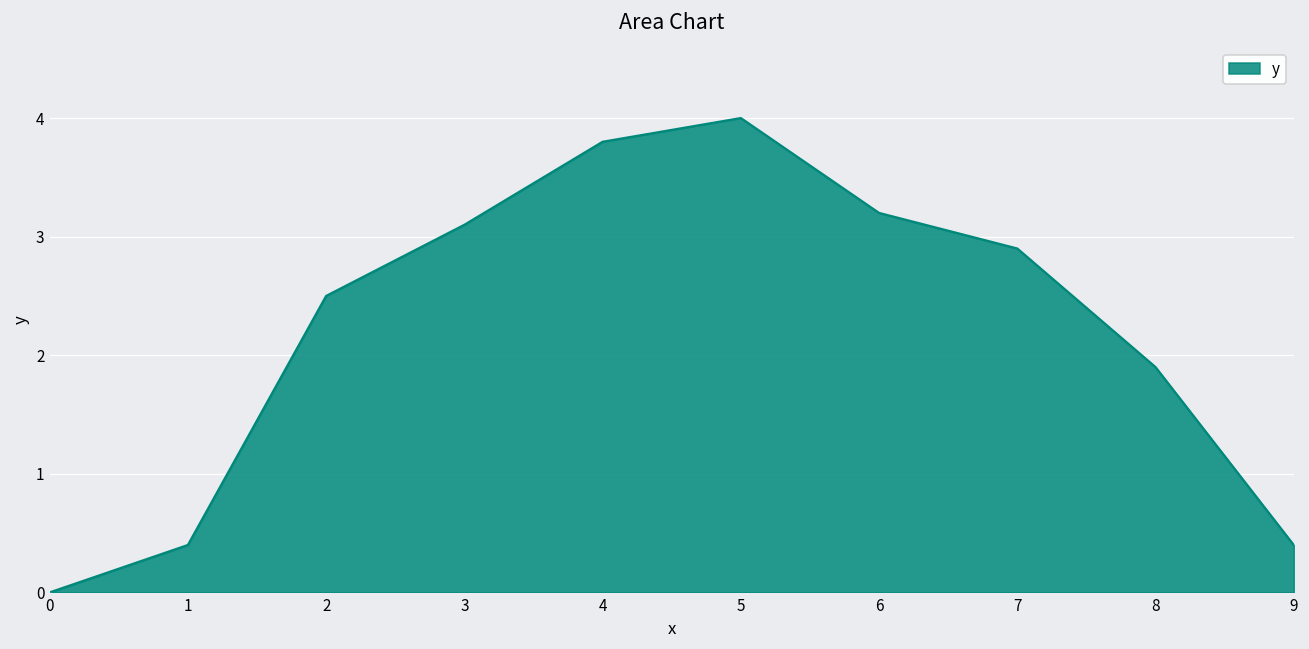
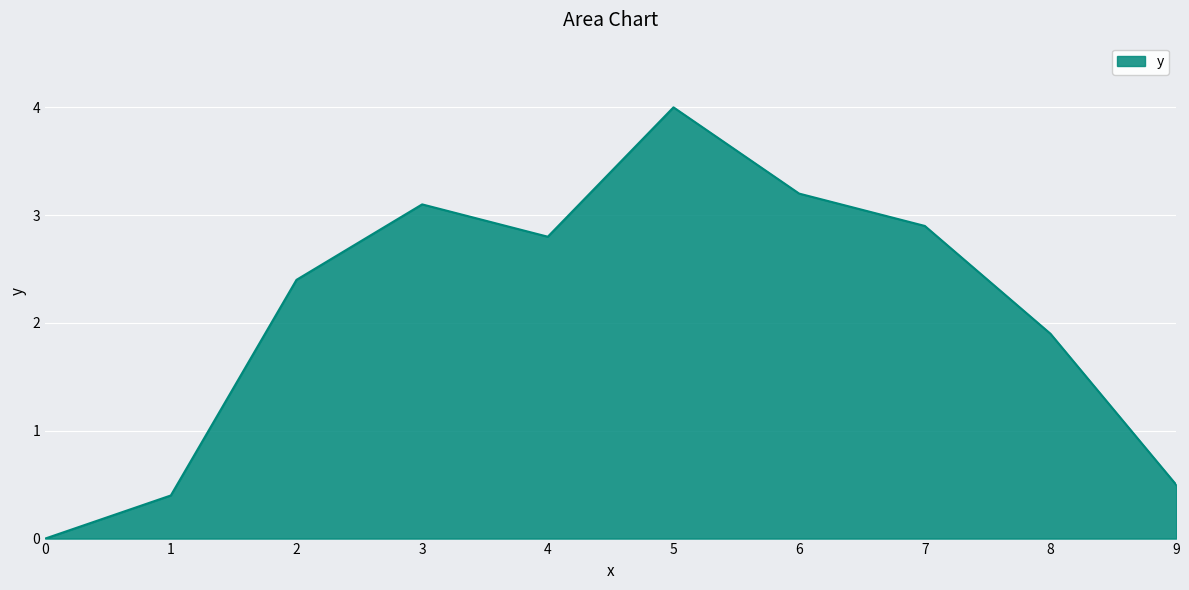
  {
    "0": 0.0,
    "1": 0.4,
-   "2": 2.5,
+   "2": 2.4,
    "3": 3.1,
-   "4": 3.8,
+   "4": 2.8,
    "5": 4.0,
    "6": 3.2,
    "7": 2.9,
    "8": 1.9,
-   "9": 0.4
+   "9": 0.5
  }
